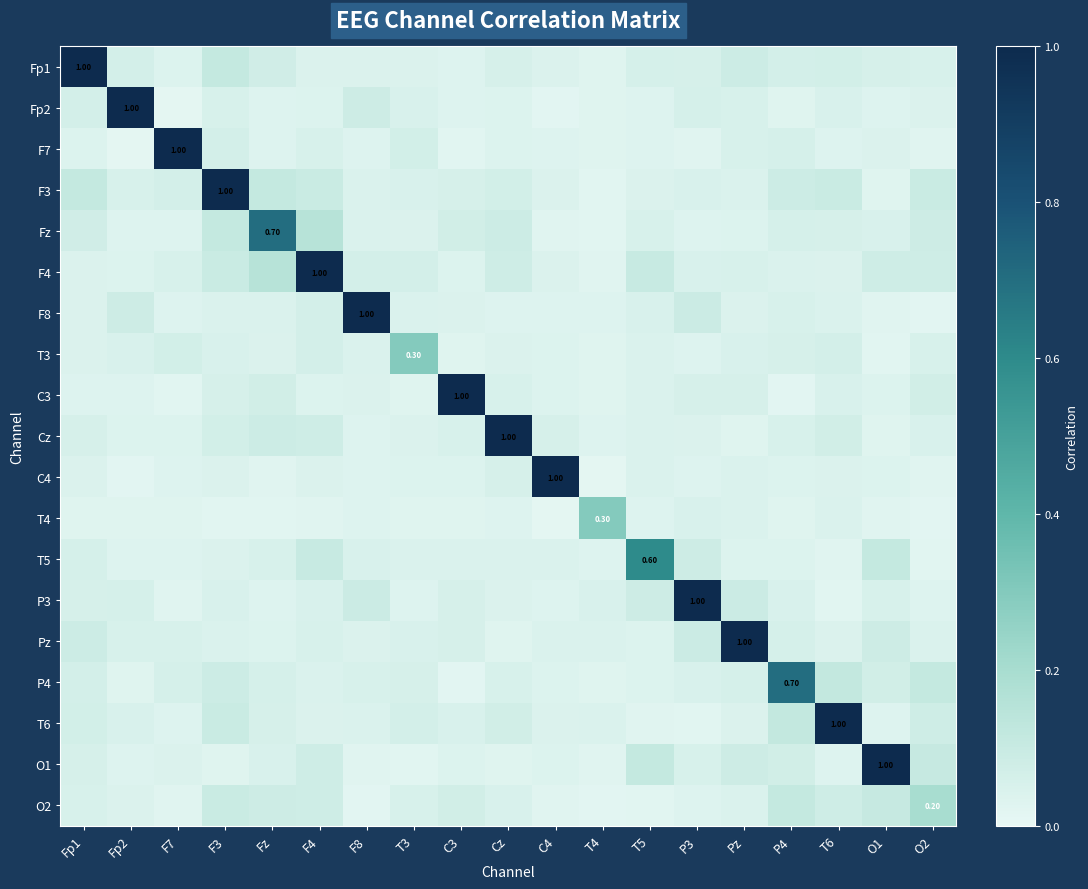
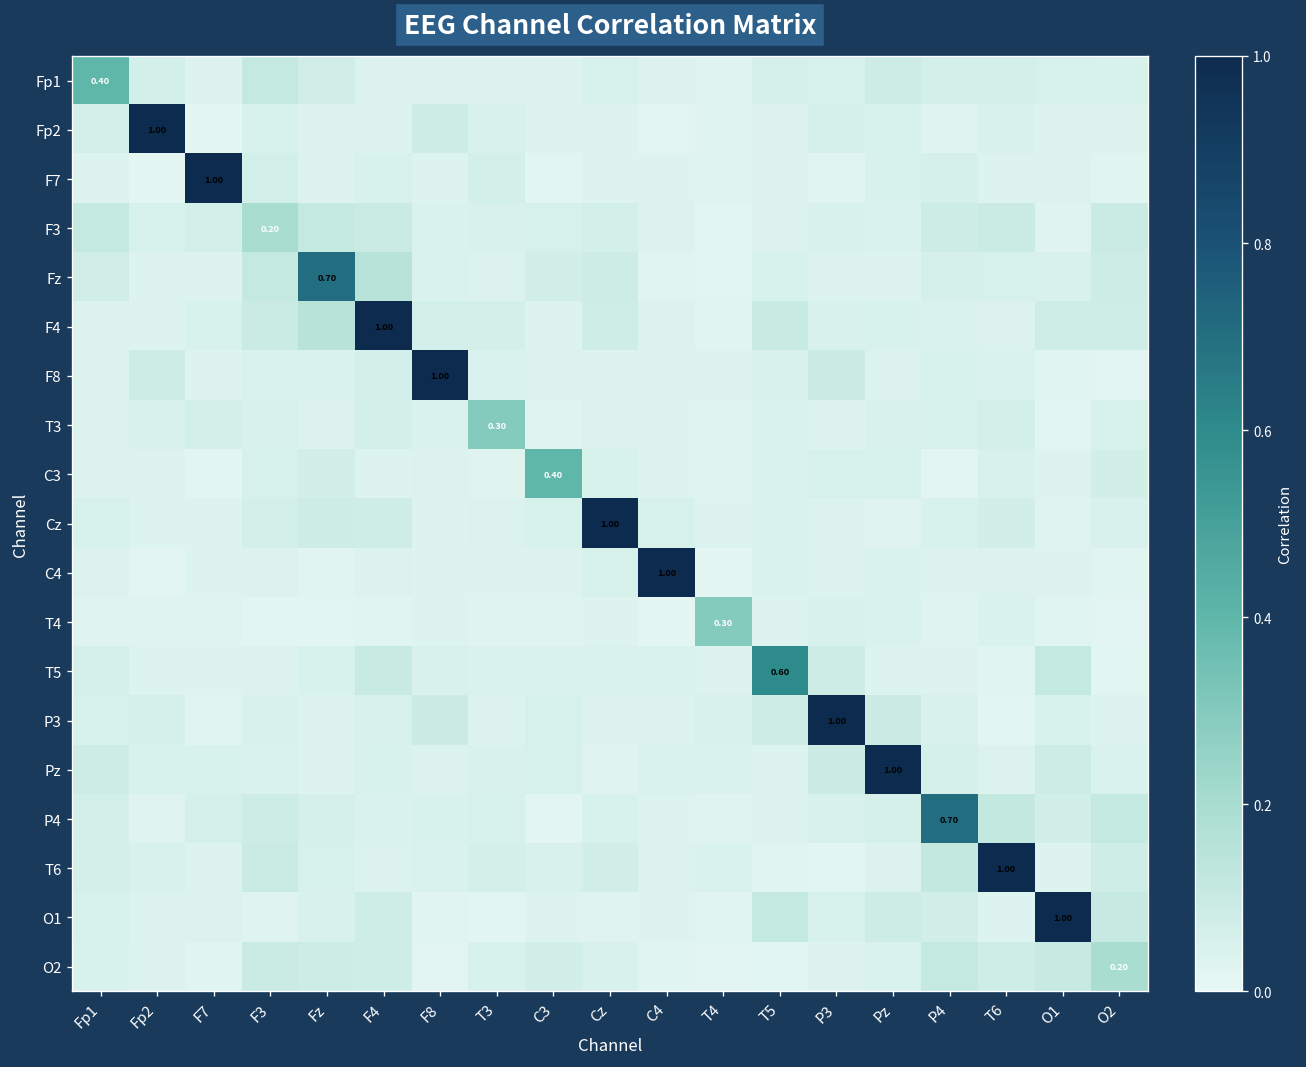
  {
    "Fp1": {
-     "Fp1": 1.00
+     "Fp1": 0.40
    },
    "Fp2": {
      "Fp2": 1.00
    },
    "F7": {
      "F7": 1.00
    },
    "F3": {
-     "F3": 1.00
+     "F3": 0.20
    },
    "Fz": {
      "Fz": 0.70
    },
    "F4": {
      "F4": 1.00
    },
    "F8": {
      "F8": 1.00
    },
    "T3": {
      "T3": 0.30
    },
    "C3": {
-     "C3": 1.00
+     "C3": 0.40
    },
    "Cz": {
      "Cz": 1.00
    },
    "C4": {
      "C4": 1.00
    },
    "T4": {
      "T4": 0.30
    },
    "T5": {
      "T5": 0.60
    },
    "P3": {
      "P3": 1.00
    },
    "Pz": {
      "Pz": 1.00
    },
    "P4": {
      "P4": 0.70
    },
    "T6": {
      "T6": 1.00
    },
    "O1": {
      "O1": 1.00
    },
    "O2": {
      "O2": 0.20
    }
  }
